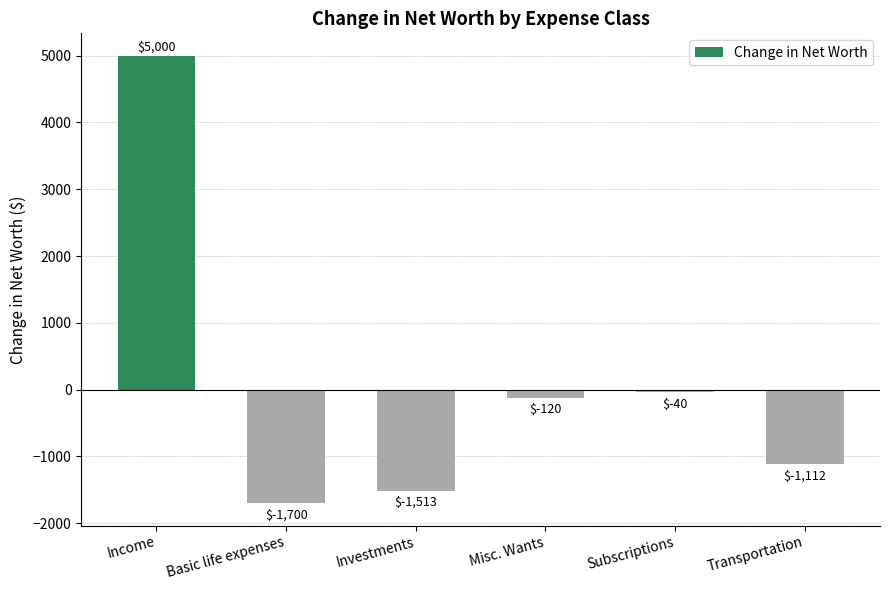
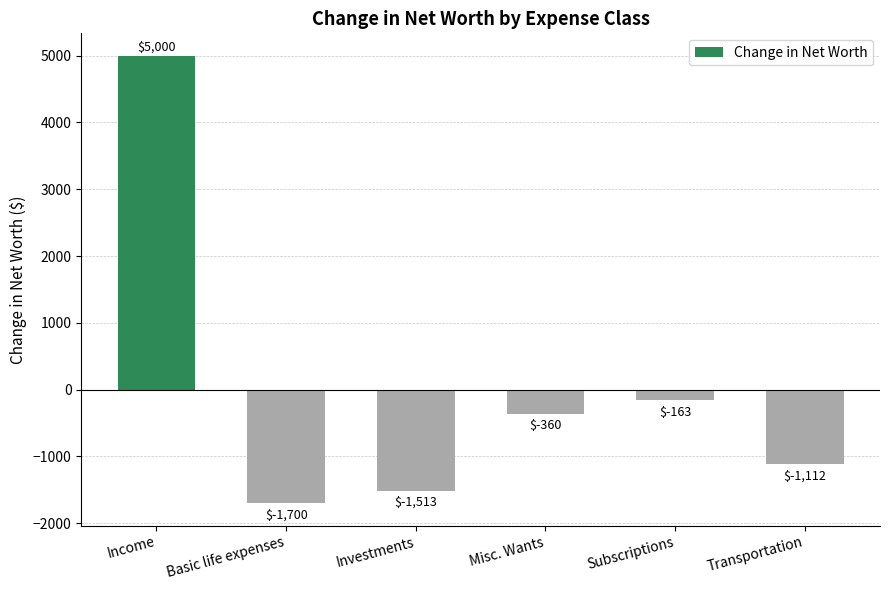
  {
    "Income": "$5,000",
    "Basic life expenses": "$-1,700",
    "Investments": "$-1,513",
-   "Misc. Wants": "$-120",
-   "Subscriptions": "$-40",
+   "Misc. Wants": "$-360",
+   "Subscriptions": "$-163",
    "Transportation": "$-1,112"
  }
